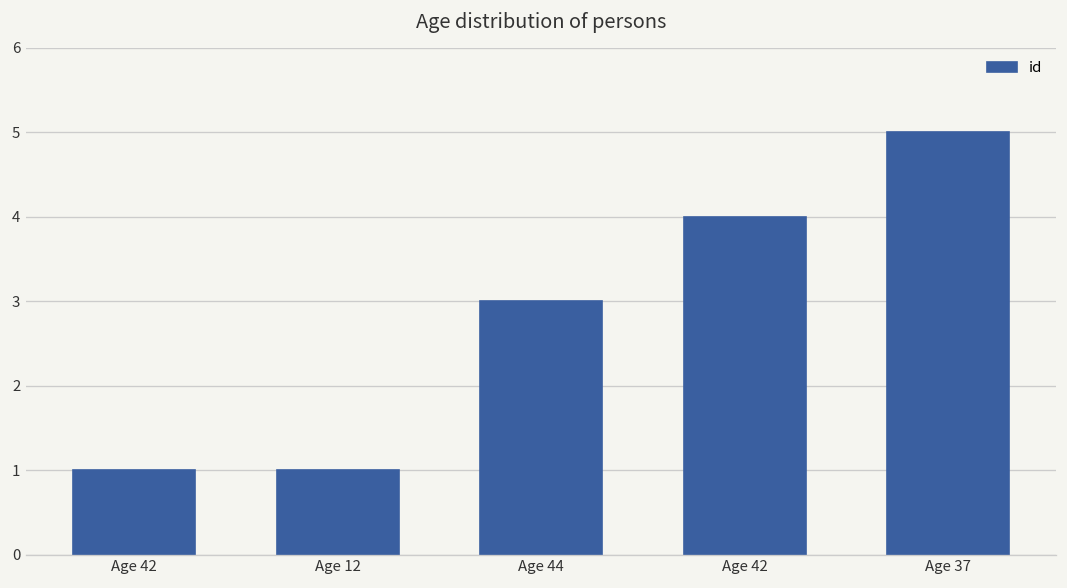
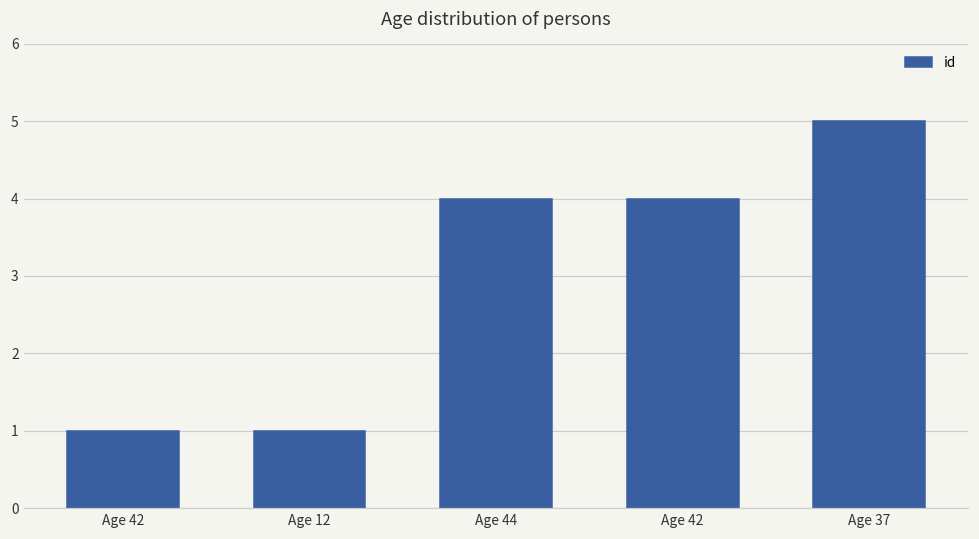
  {
    "Age 12": 1,
-   "Age 44": 3,
+   "Age 44": 4,
    "Age 37": 5
  }
